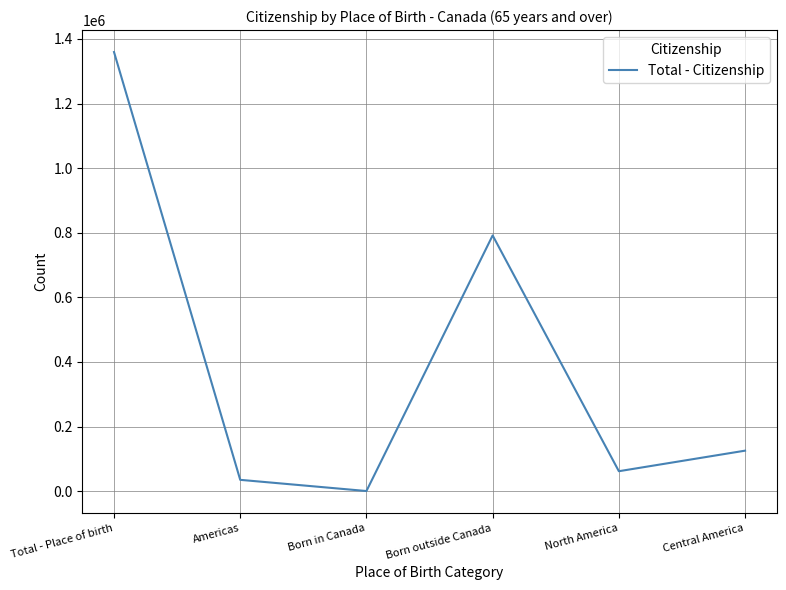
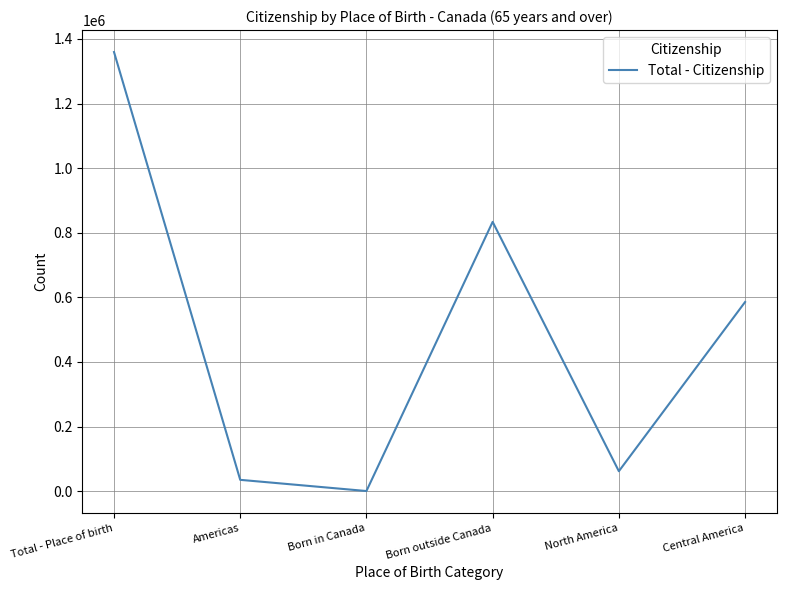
  {
    "Total - Place of birth": 1360000,
    "Americas": 30000,
    "Born in Canada": 0,
-   "Born outside Canada": 790000,
+   "Born outside Canada": 830000,
    "North America": 60000,
-   "Central America": 130000
+   "Central America": 590000
  }
